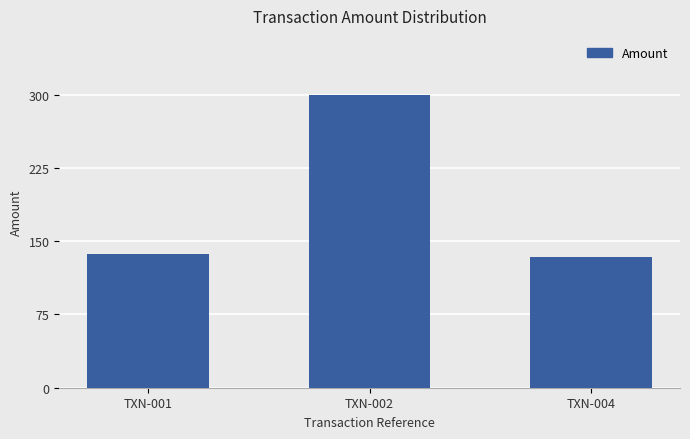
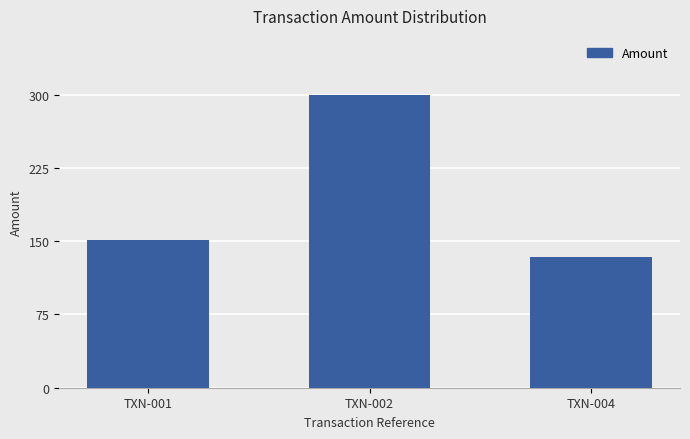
  {
-   "TXN-001": 140,
+   "TXN-001": 150,
    "TXN-002": 300,
    "TXN-004": 130
  }
